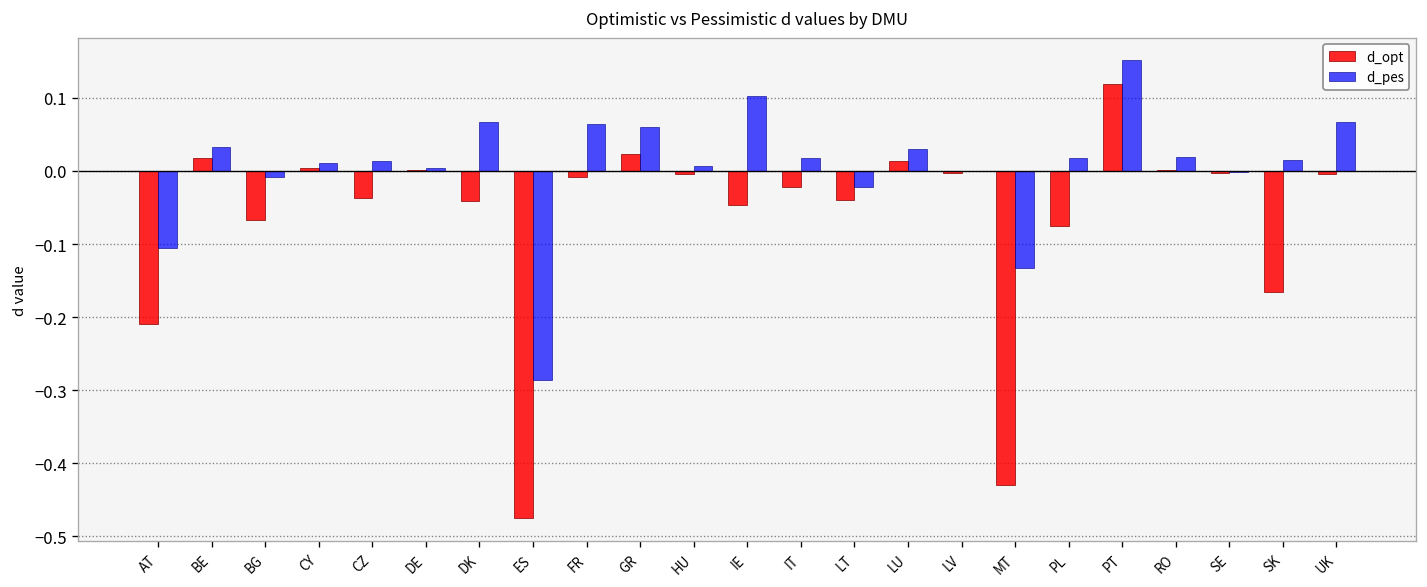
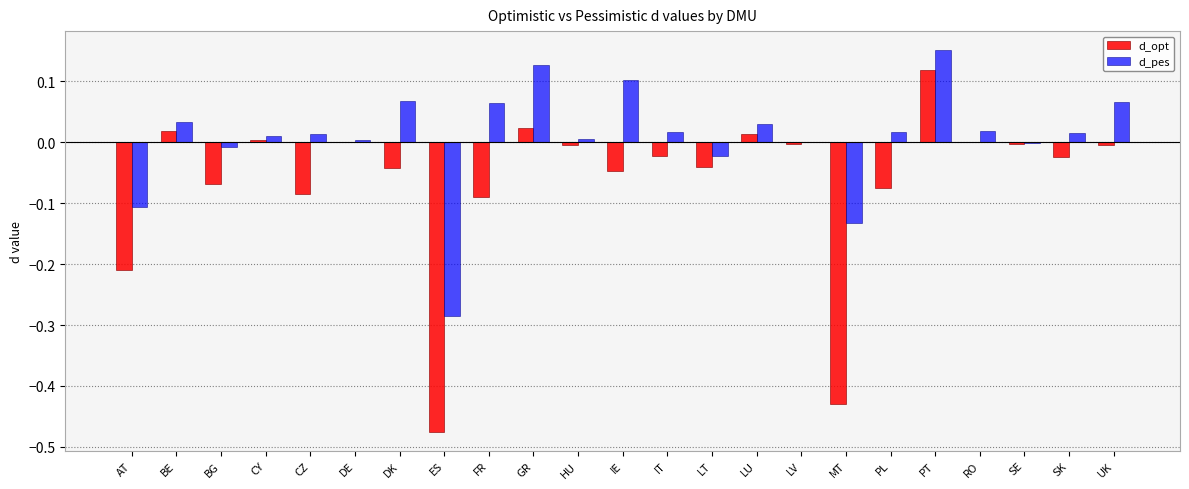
  {
    "d_opt": {
      "AT": -0.21,
      "BE": 0.02,
      "BG": -0.07,
-     "CZ": -0.04,
+     "CZ": -0.08,
      "DK": -0.04,
      "ES": -0.47,
-     "FR": -0.01,
+     "FR": -0.09,
      "GR": 0.02,
      "HU": 0.00,
      "IE": -0.05,
      "IT": -0.02,
      "LT": -0.04,
      "LU": 0.01,
      "MT": -0.43,
      "PL": -0.07,
      "PT": 0.12,
-     "SK": -0.16,
+     "SK": -0.02,
      "UK": 0.00
    },
    "d_pes": {
      "AT": -0.11,
      "BE": 0.03,
      "BG": -0.01,
      "CY": 0.01,
      "CZ": 0.01,
      "DE": 0.00,
      "DK": 0.07,
      "ES": -0.29,
      "FR": 0.06,
-     "GR": 0.06,
+     "GR": 0.13,
      "HU": 0.01,
      "IE": 0.10,
      "IT": 0.02,
      "LT": -0.02,
      "LU": 0.03,
      "MT": -0.13,
      "PL": 0.02,
      "PT": 0.15,
      "RO": 0.02,
      "SK": 0.01,
      "UK": 0.07
    }
  }
